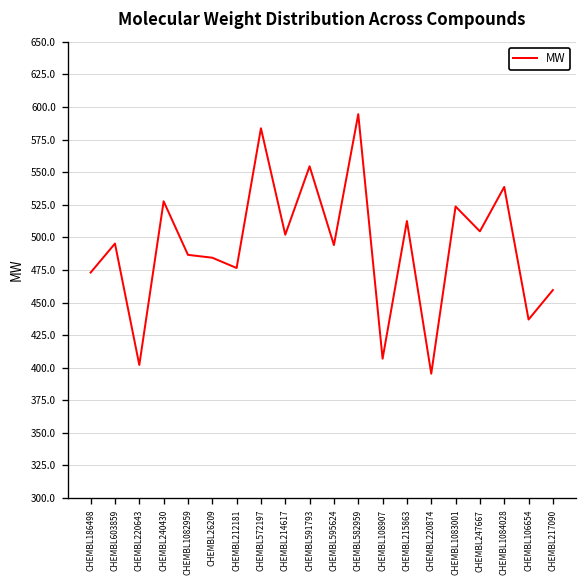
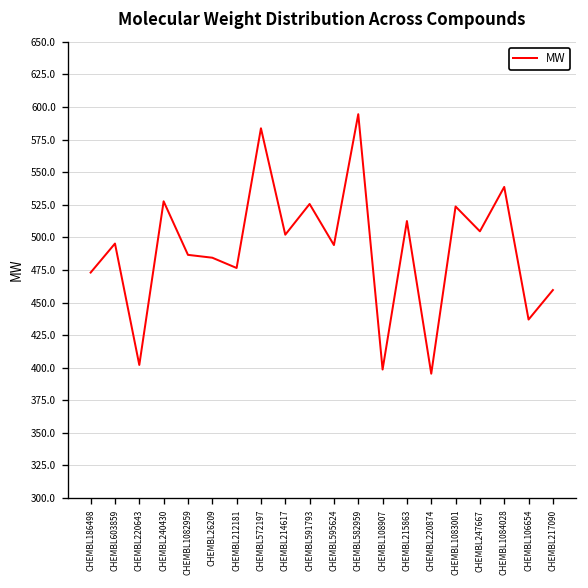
  {
    "CHEMBL186498": 473,
    "CHEMBL603859": 495,
    "CHEMBL220643": 402,
    "CHEMBL240430": 528,
    "CHEMBL1082959": 487,
    "CHEMBL26209": 484,
    "CHEMBL212181": 477,
    "CHEMBL572197": 584,
    "CHEMBL214617": 502,
-   "CHEMBL591793": 555,
+   "CHEMBL591793": 526,
    "CHEMBL595624": 494,
    "CHEMBL582959": 595,
-   "CHEMBL108907": 407,
+   "CHEMBL108907": 399,
    "CHEMBL215863": 513,
    "CHEMBL220874": 395,
    "CHEMBL1083001": 524,
    "CHEMBL247667": 505,
    "CHEMBL1084028": 539,
    "CHEMBL106654": 437,
    "CHEMBL217090": 460
  }
